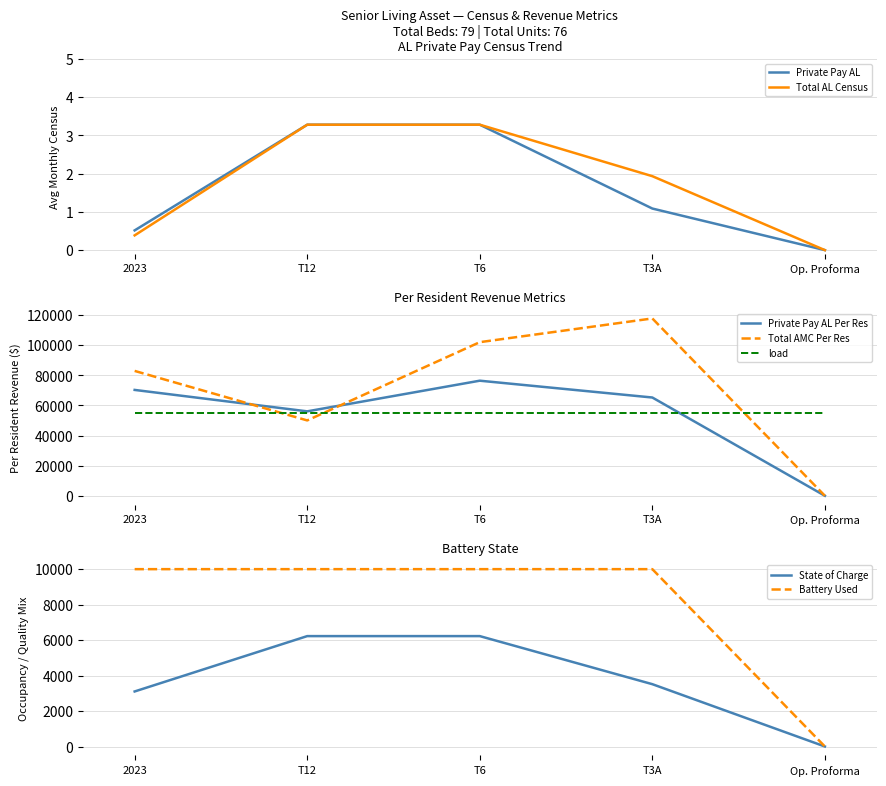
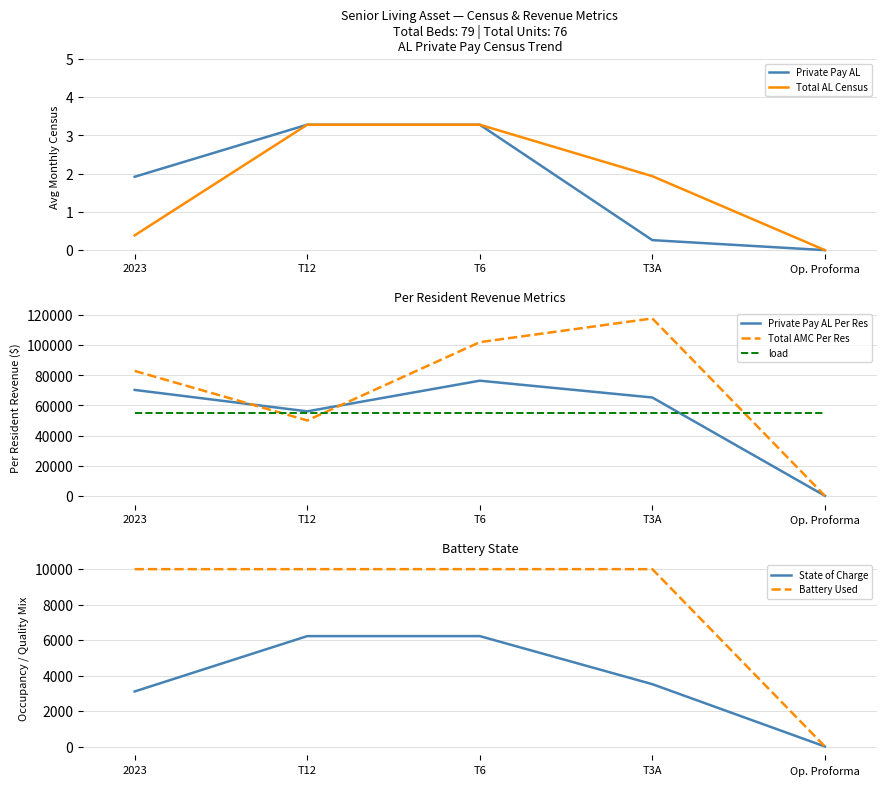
  {
    "Senior Living Asset — Census & Revenue Metrics Total Beds: 79 | Total Units: 76 AL Private Pay Census Trend": {
      "Private Pay AL": {
-       "2023": 0.5,
-       "T3A": 1.1
+       "2023": 1.9,
+       "T3A": 0.3
      },
      "Total AL Census": {
        "2023": 0.4,
        "T3A": 1.9
      }
    },
    "Per Resident Revenue Metrics": {
      "Private Pay AL Per Res": {
        "2023": 70000,
        "T6": 76000,
        "T3A": 65000
      },
      "Total AMC Per Res": {
        "2023": 83000,
        "T12": 50000,
        "T6": 102000,
        "T3A": 118000
      },
      "load": {
        "2023": 55000,
        "T6": 55000,
        "T3A": 55000,
        "Op. Proforma": 55000
      }
    },
    "Battery State": {
      "State of Charge": {
        "2023": 3100,
        "T12": 6200,
        "T6": 6200,
        "T3A": 3500
      },
      "Battery Used": {
        "2023": 10000,
        "T12": 10000,
        "T6": 10000,
        "T3A": 10000
      }
    }
  }
